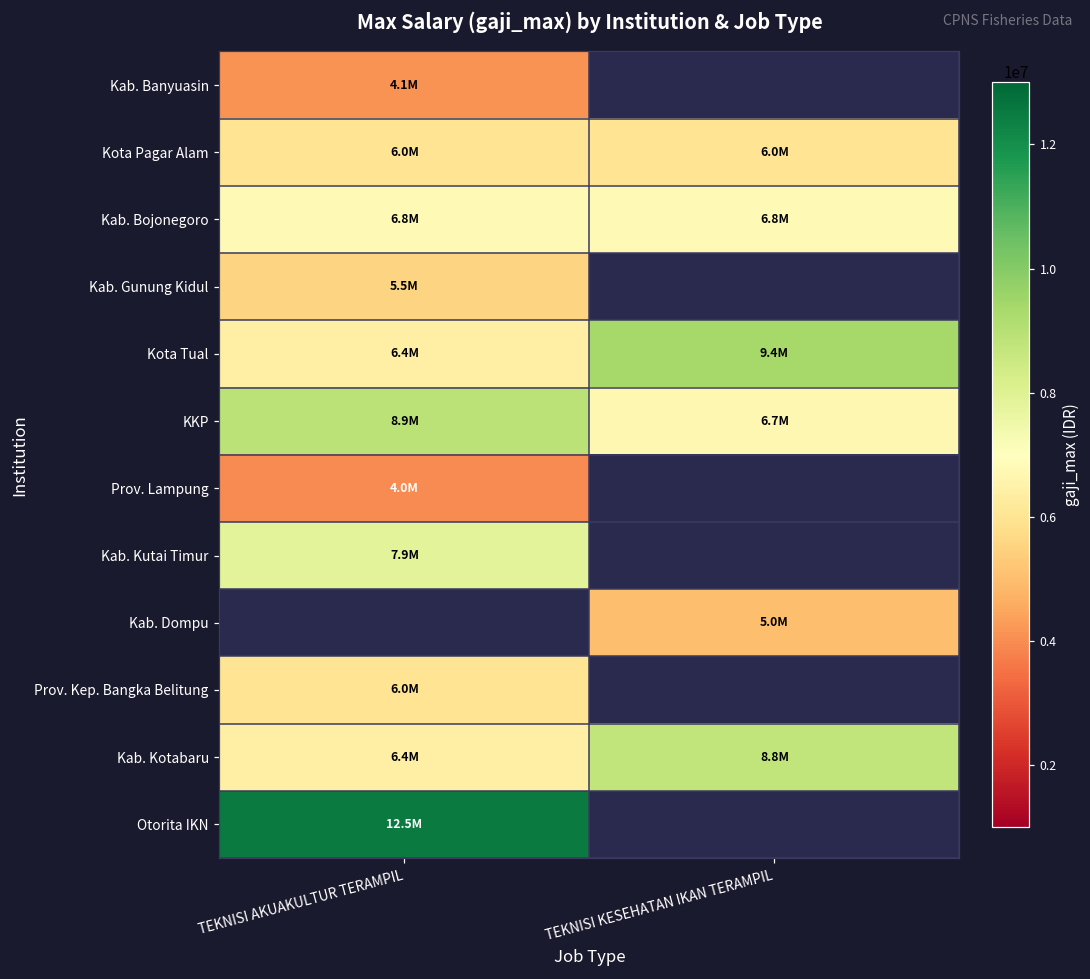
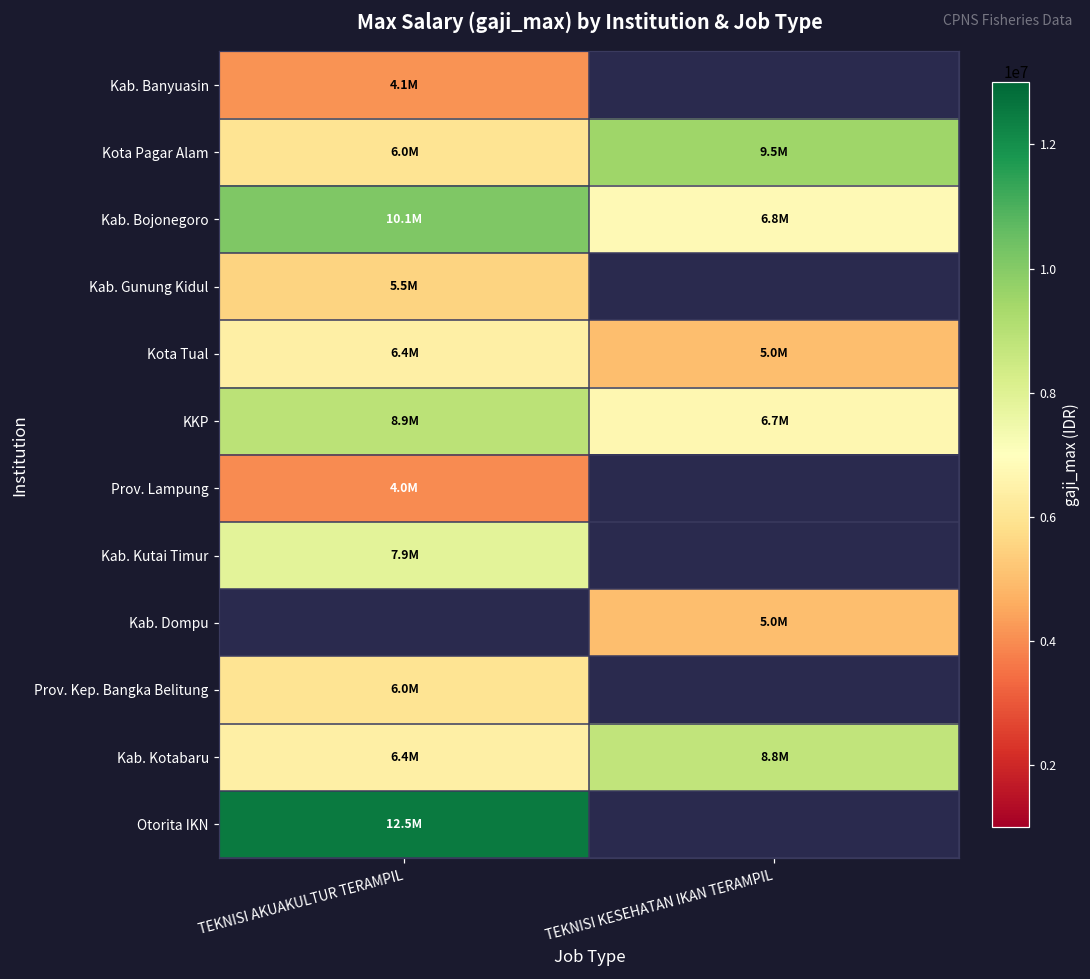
  {
    "Kab. Banyuasin": {
      "TEKNISI AKUAKULTUR TERAMPIL": "4.1M"
    },
    "Kota Pagar Alam": {
      "TEKNISI AKUAKULTUR TERAMPIL": "6.0M",
-     "TEKNISI KESEHATAN IKAN TERAMPIL": "6.0M"
+     "TEKNISI KESEHATAN IKAN TERAMPIL": "9.5M"
    },
    "Kab. Bojonegoro": {
-     "TEKNISI AKUAKULTUR TERAMPIL": "6.8M",
+     "TEKNISI AKUAKULTUR TERAMPIL": "10.1M",
      "TEKNISI KESEHATAN IKAN TERAMPIL": "6.8M"
    },
    "Kab. Gunung Kidul": {
      "TEKNISI AKUAKULTUR TERAMPIL": "5.5M"
    },
    "Kota Tual": {
      "TEKNISI AKUAKULTUR TERAMPIL": "6.4M",
-     "TEKNISI KESEHATAN IKAN TERAMPIL": "9.4M"
+     "TEKNISI KESEHATAN IKAN TERAMPIL": "5.0M"
    },
    "KKP": {
      "TEKNISI AKUAKULTUR TERAMPIL": "8.9M",
      "TEKNISI KESEHATAN IKAN TERAMPIL": "6.7M"
    },
    "Prov. Lampung": {
      "TEKNISI AKUAKULTUR TERAMPIL": "4.0M"
    },
    "Kab. Kutai Timur": {
      "TEKNISI AKUAKULTUR TERAMPIL": "7.9M"
    },
    "Kab. Dompu": {
      "TEKNISI KESEHATAN IKAN TERAMPIL": "5.0M"
    },
    "Prov. Kep. Bangka Belitung": {
      "TEKNISI AKUAKULTUR TERAMPIL": "6.0M"
    },
    "Kab. Kotabaru": {
      "TEKNISI AKUAKULTUR TERAMPIL": "6.4M",
      "TEKNISI KESEHATAN IKAN TERAMPIL": "8.8M"
    },
    "Otorita IKN": {
      "TEKNISI AKUAKULTUR TERAMPIL": "12.5M"
    }
  }
